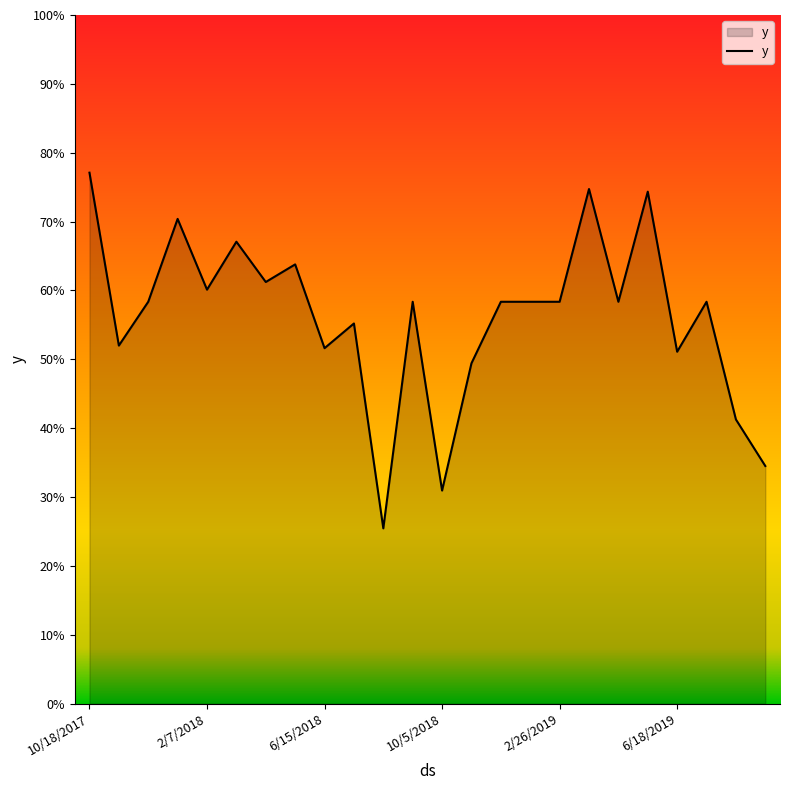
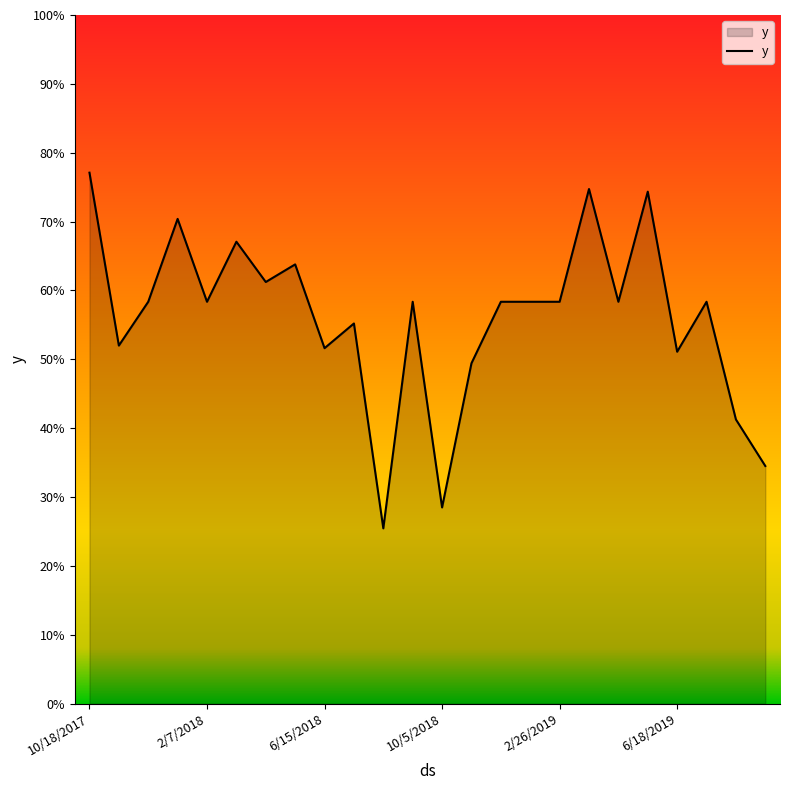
  {
    "10/18/2017": "77%",
-   "2/7/2018": "60%",
+   "2/7/2018": "58%",
    "6/15/2018": "52%",
-   "10/5/2018": "31%",
+   "10/5/2018": "28%",
    "2/26/2019": "58%",
    "6/18/2019": "51%"
  }
